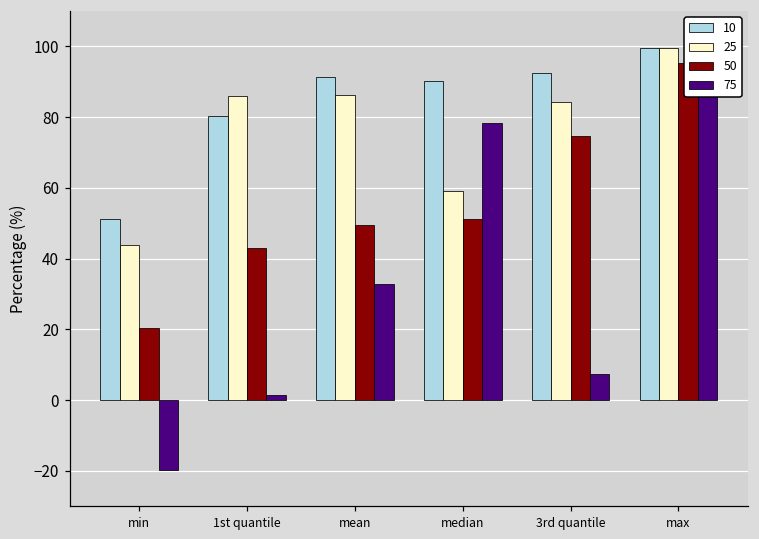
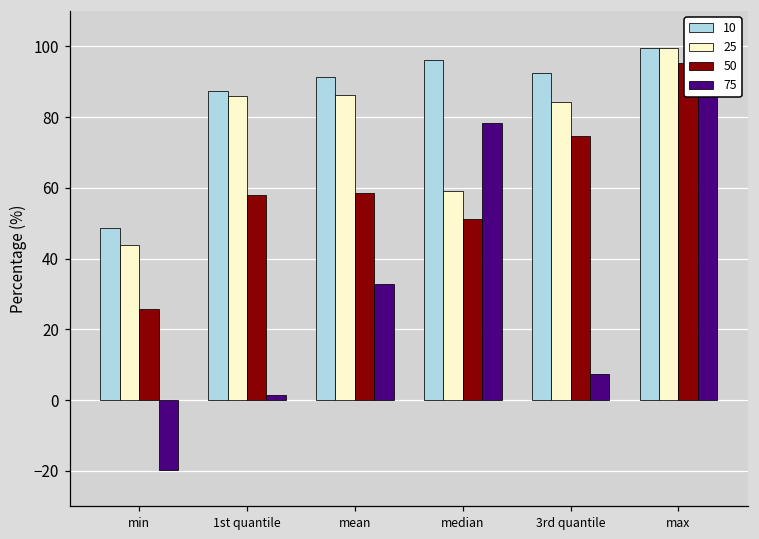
  {
    "10": {
-     "min": 51,
-     "1st quantile": 80,
+     "min": 49,
+     "1st quantile": 87,
      "mean": 91,
-     "median": 90,
+     "median": 96,
      "3rd quantile": 92,
      "max": 100
    },
    "25": {
      "min": 44,
      "1st quantile": 86,
      "mean": 86,
      "median": 59,
      "3rd quantile": 84,
      "max": 99
    },
    "50": {
-     "min": 20,
-     "1st quantile": 43,
-     "mean": 50,
+     "min": 26,
+     "1st quantile": 58,
+     "mean": 58,
      "median": 51,
      "3rd quantile": 75
    },
    "75": {
      "min": -20,
      "1st quantile": 1,
      "mean": 33,
      "median": 78,
      "3rd quantile": 8
    }
  }
